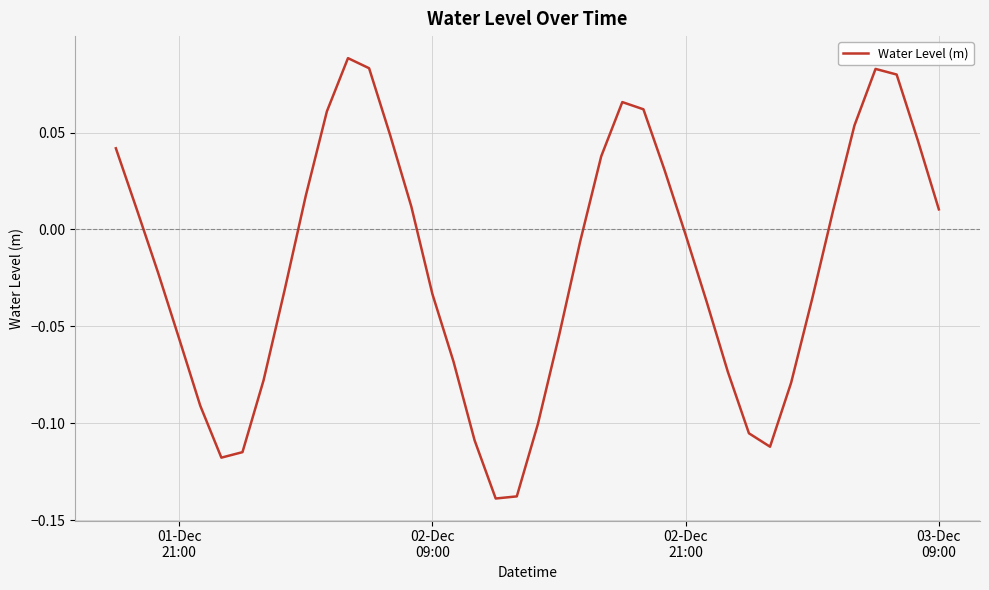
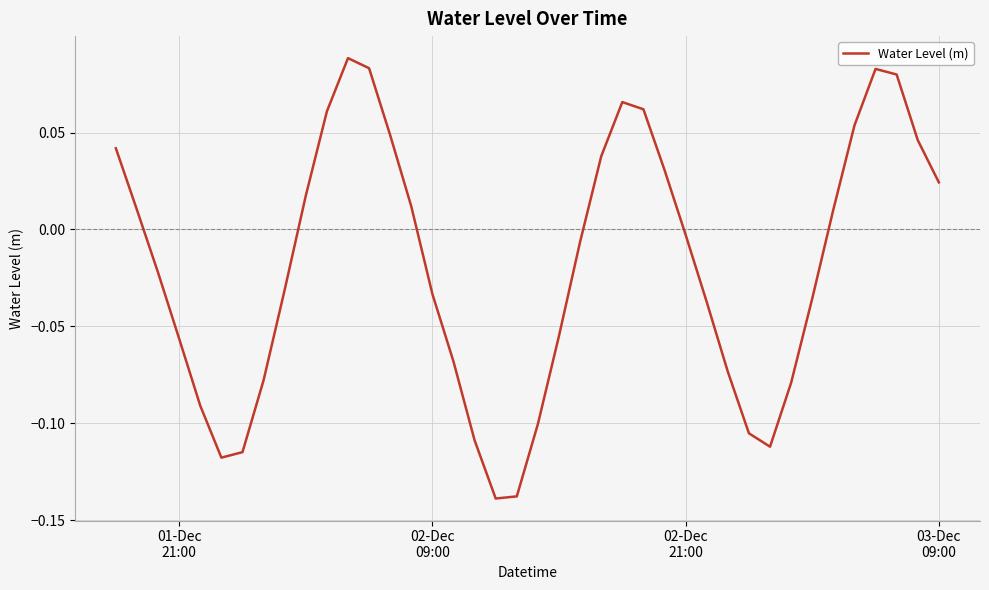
  {
    "01-Dec 21:00": -0.056,
    "02-Dec 09:00": -0.033,
    "02-Dec 21:00": -0.003,
-   "03-Dec 09:00": 0.010
+   "03-Dec 09:00": 0.024
  }
